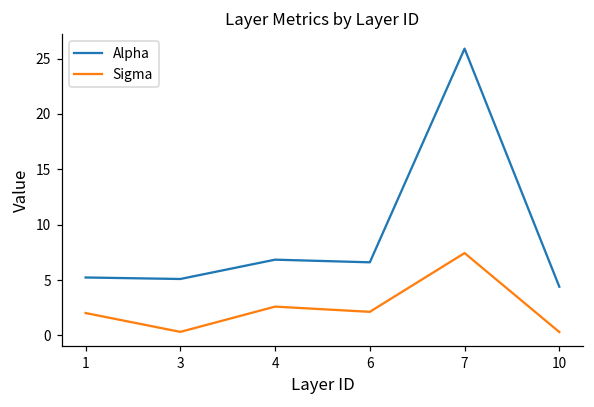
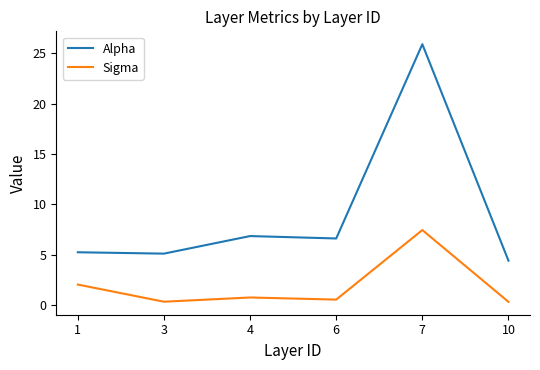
  {
    "Alpha": {
      "1": 5.2,
      "3": 5.1,
      "4": 6.8,
      "6": 6.6,
      "7": 25.9,
      "10": 4.4
    },
    "Sigma": {
      "1": 2.0,
      "3": 0.3,
-     "4": 2.6,
-     "6": 2.1,
+     "4": 0.7,
+     "6": 0.5,
      "7": 7.4,
      "10": 0.3
    }
  }
